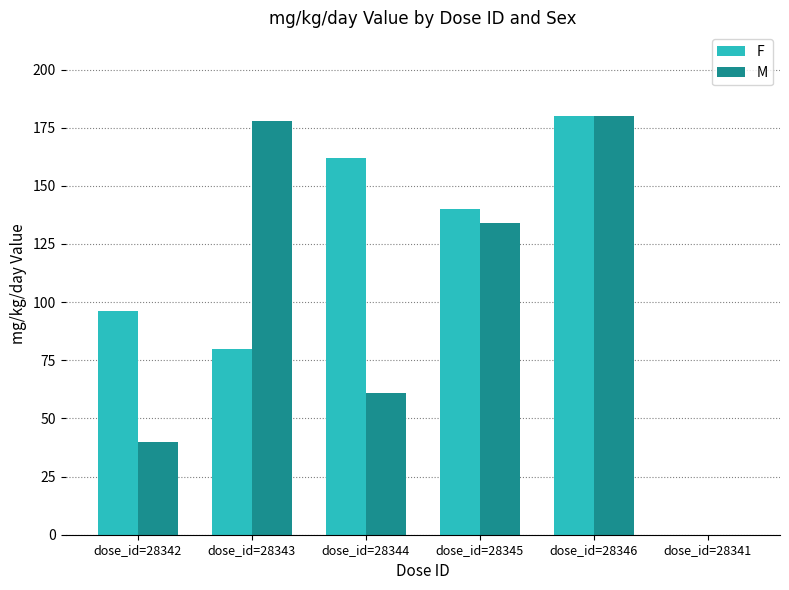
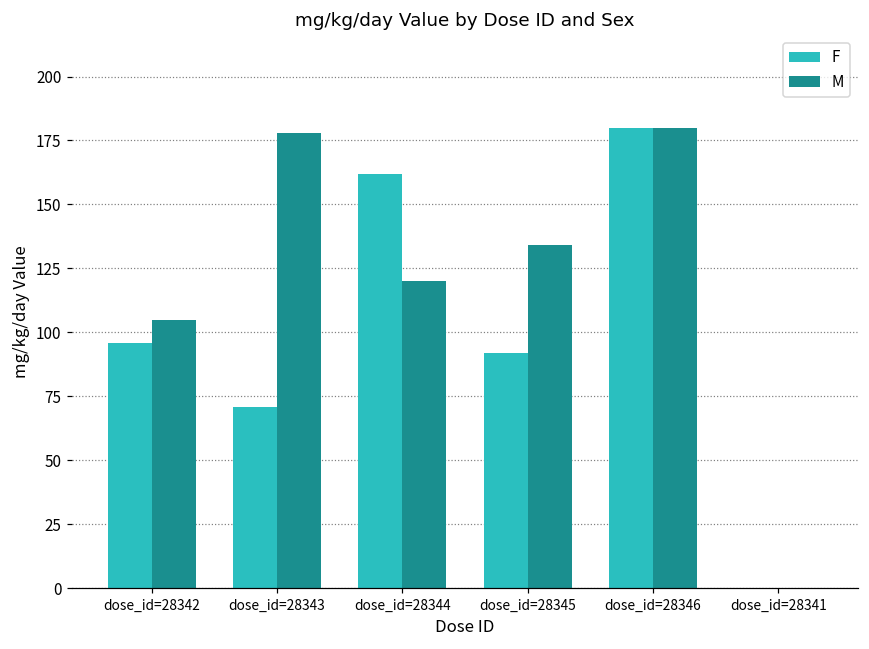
  {
    "F": {
      "dose_id=28342": 96,
-     "dose_id=28343": 80,
+     "dose_id=28343": 71,
      "dose_id=28344": 162,
-     "dose_id=28345": 140,
+     "dose_id=28345": 92,
      "dose_id=28346": 180,
      "dose_id=28341": 0
    },
    "M": {
-     "dose_id=28342": 40,
+     "dose_id=28342": 105,
      "dose_id=28343": 178,
-     "dose_id=28344": 61,
+     "dose_id=28344": 120,
      "dose_id=28345": 134,
      "dose_id=28346": 180,
      "dose_id=28341": 0
    }
  }
